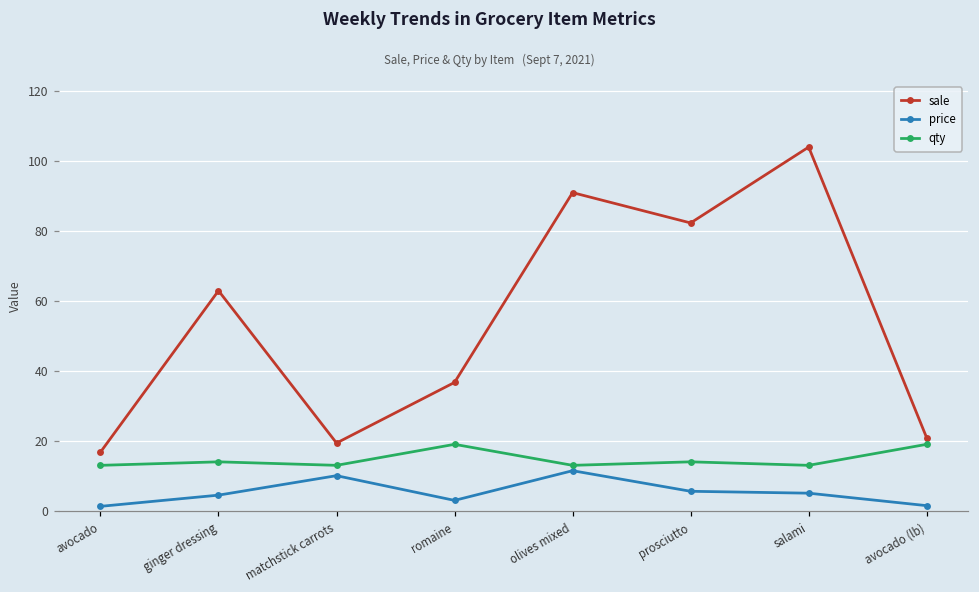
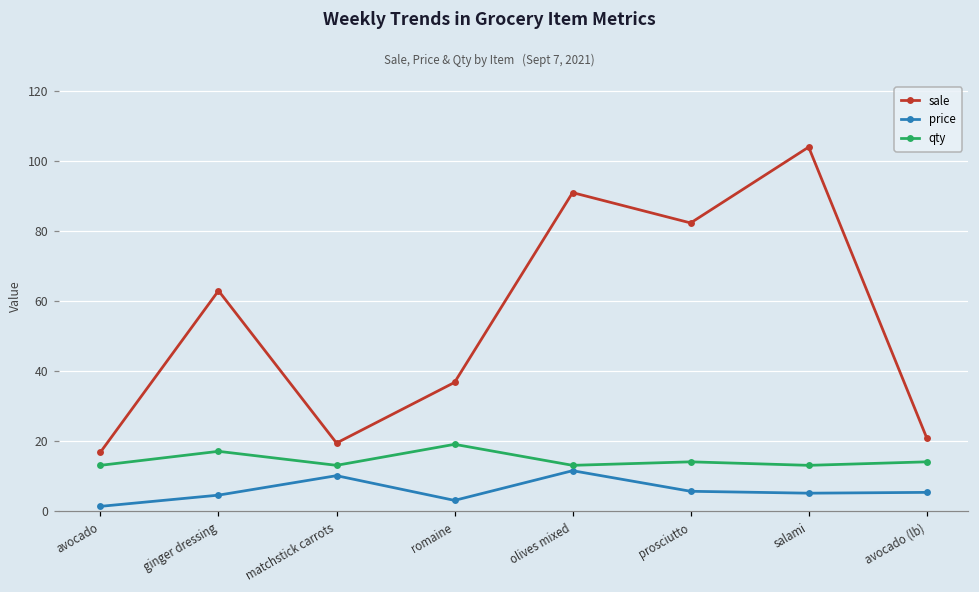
  {
    "sale": {
      "avocado": 17,
      "ginger dressing": 63,
      "matchstick carrots": 19,
      "romaine": 37,
      "olives mixed": 91,
      "prosciutto": 82,
      "salami": 104,
      "avocado (lb)": 21
    },
    "price": {
      "avocado": 1,
      "ginger dressing": 4,
      "matchstick carrots": 10,
      "romaine": 3,
      "olives mixed": 11,
      "prosciutto": 6,
      "salami": 5,
-     "avocado (lb)": 1
+     "avocado (lb)": 5
    },
    "qty": {
      "avocado": 13,
-     "ginger dressing": 14,
+     "ginger dressing": 17,
      "matchstick carrots": 13,
      "romaine": 19,
      "olives mixed": 13,
      "prosciutto": 14,
      "salami": 13,
-     "avocado (lb)": 19
+     "avocado (lb)": 14
    }
  }
